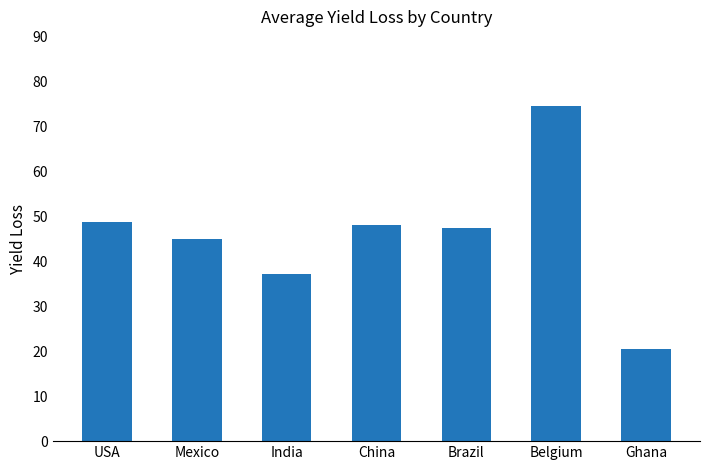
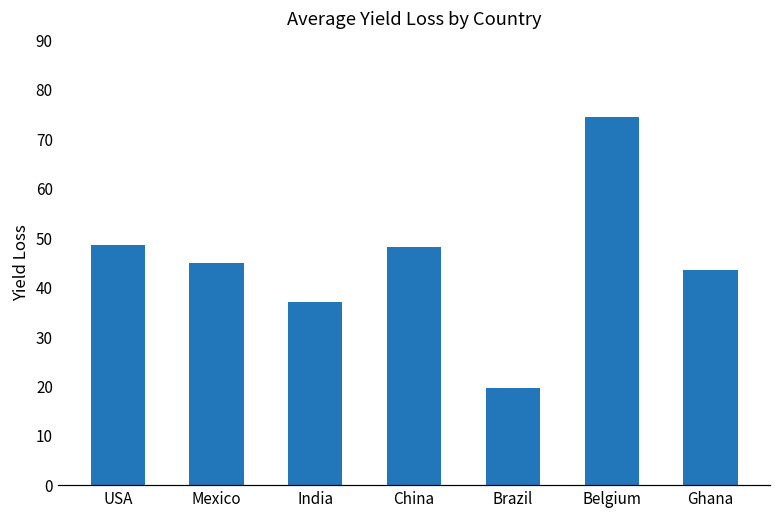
  {
    "USA": 49,
    "Mexico": 45,
    "India": 37,
    "China": 48,
-   "Brazil": 47,
+   "Brazil": 20,
    "Belgium": 75,
-   "Ghana": 21
+   "Ghana": 44
  }
